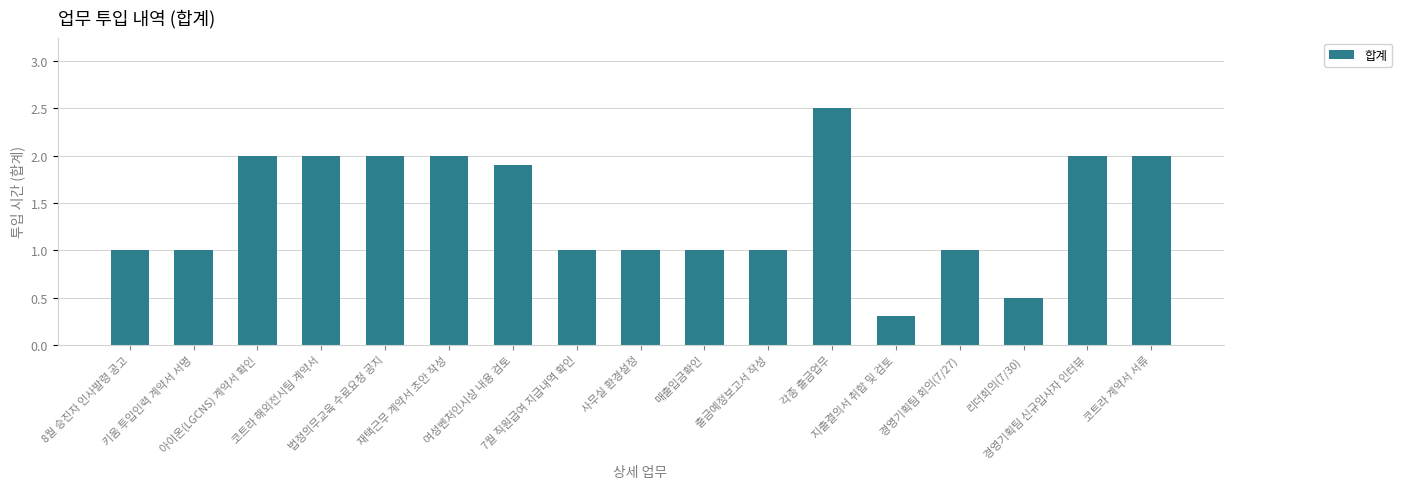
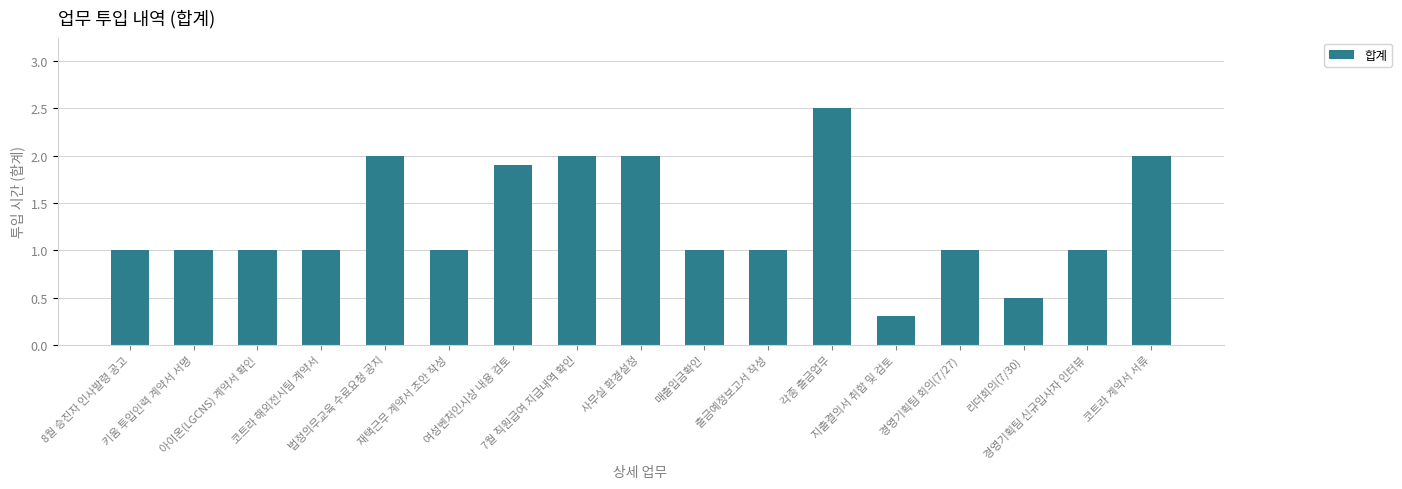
  {
    "8월 승진자 인사발령 공고": 1,
    "키움 투입인력 계약서 서명": 1,
-   "아이온(LGCNS) 계약서 확인": 2,
-   "코트라 해외전시팀 계약서": 2,
+   "아이온(LGCNS) 계약서 확인": 1,
+   "코트라 해외전시팀 계약서": 1,
    "법정의무교육 수료요청 공지": 2,
-   "재택근무 계약서 초안 작성": 2,
+   "재택근무 계약서 초안 작성": 1,
    "여성벤처인시상 내용 검토": 1.9,
-   "7월 직원급여 지급내역 확인": 1,
-   "사무실 환경설정": 1,
+   "7월 직원급여 지급내역 확인": 2,
+   "사무실 환경설정": 2,
    "매출입금확인": 1,
    "출금예정보고서 작성": 1,
    "각종 출금업무": 2.5,
    "지출결의서 취합 및 검토": 0.3,
    "경영기획팀 회의(7/27)": 1,
    "리더회의(7/30)": 0.5,
-   "경영기획팀 신규입사자 인터뷰": 2,
+   "경영기획팀 신규입사자 인터뷰": 1,
    "코트라 계약서 서류": 2
  }
